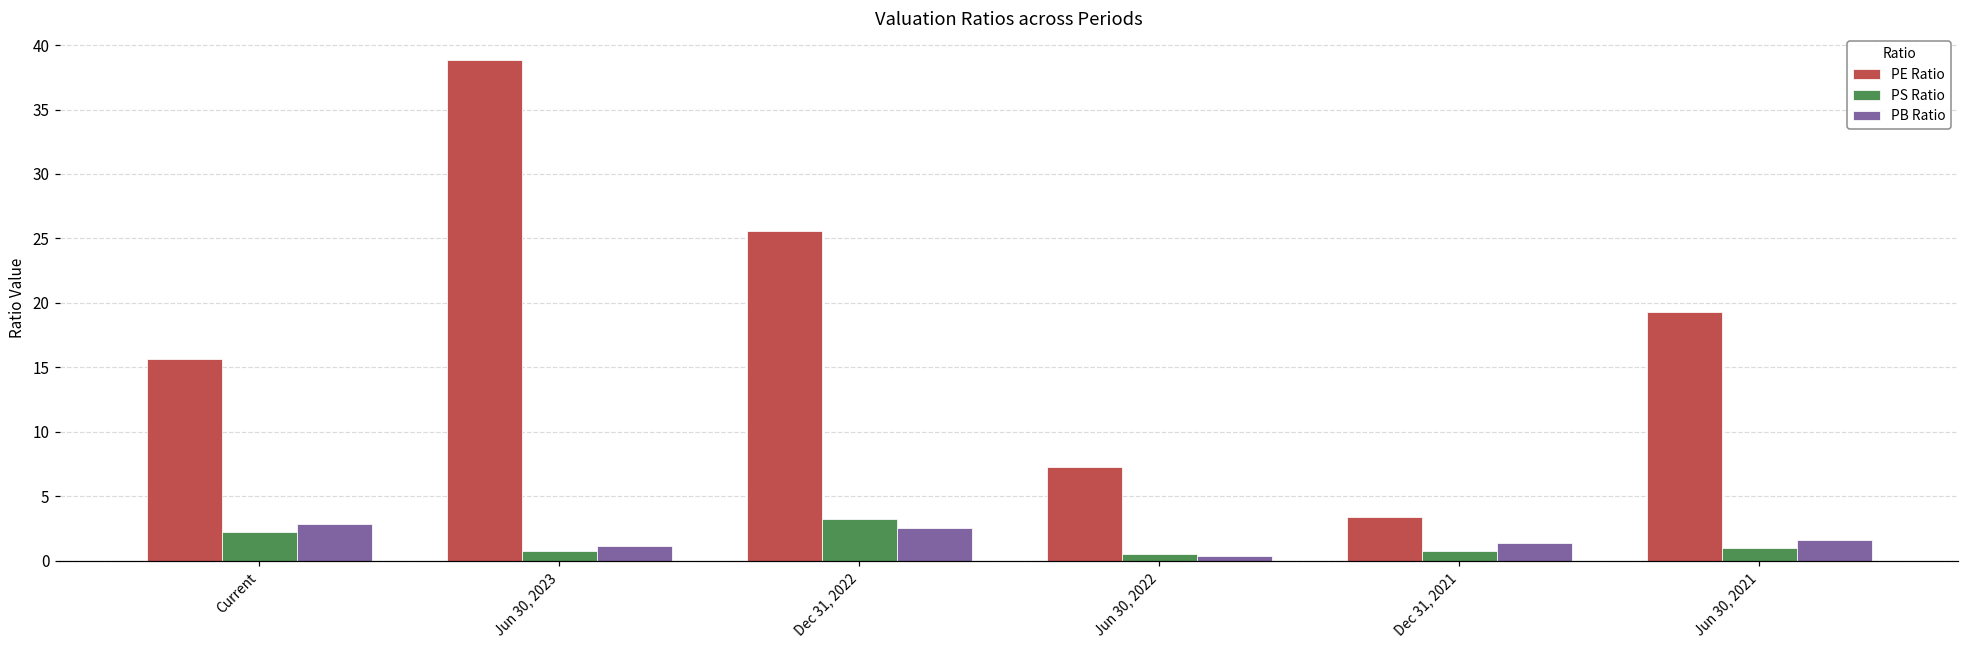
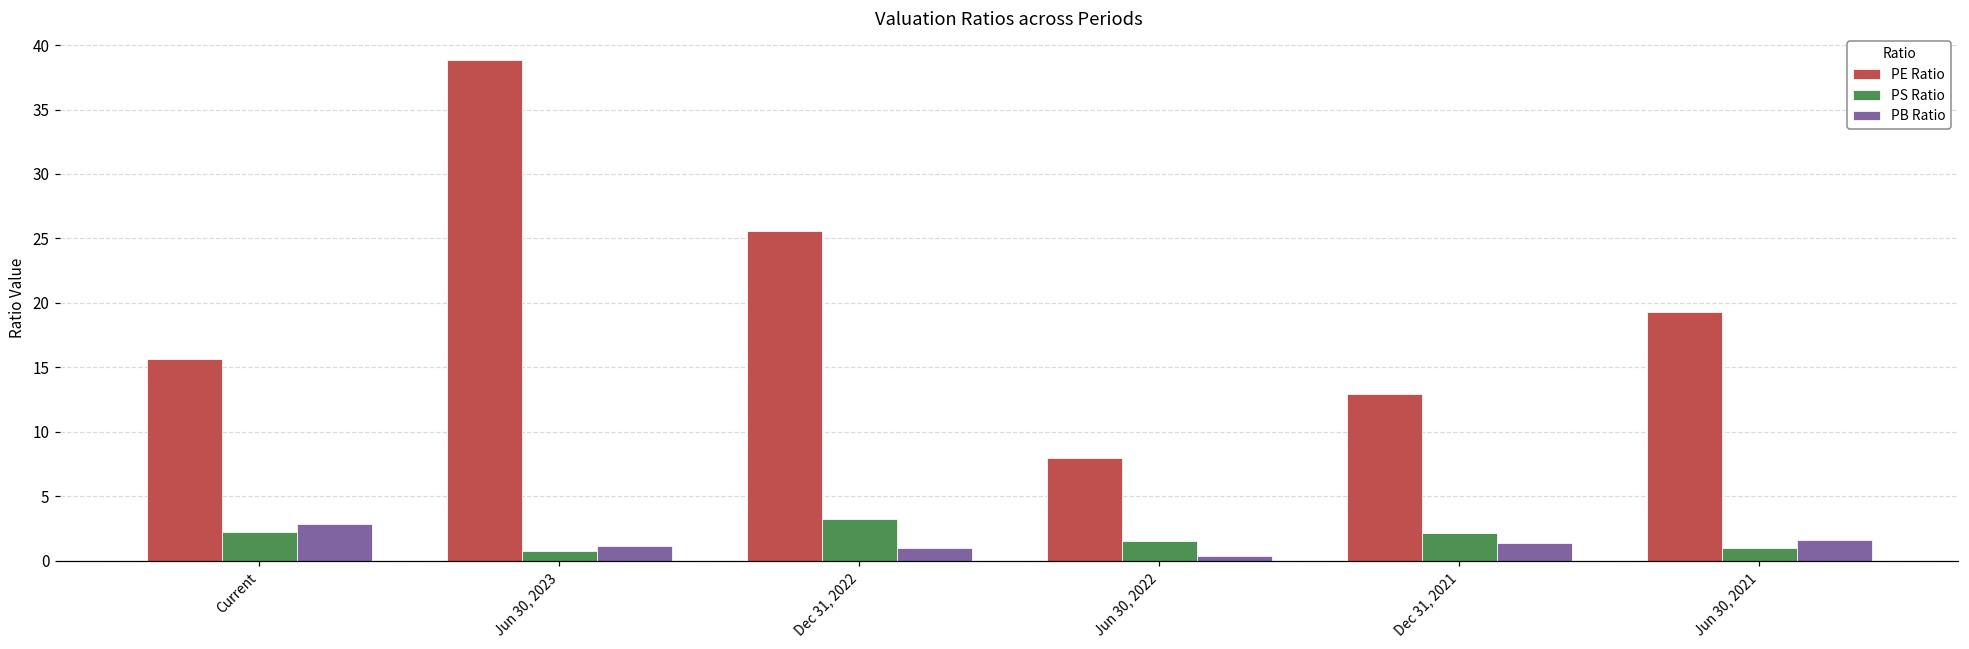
  {
    "PE Ratio": {
      "Current": 15.6,
      "Jun 30, 2023": 38.9,
      "Dec 31, 2022": 25.6,
-     "Jun 30, 2022": 7.2,
-     "Dec 31, 2021": 3.4,
+     "Jun 30, 2022": 8.0,
+     "Dec 31, 2021": 12.9,
      "Jun 30, 2021": 19.3
    },
    "PS Ratio": {
      "Current": 2.2,
      "Jun 30, 2023": 0.7,
      "Dec 31, 2022": 3.2,
-     "Jun 30, 2022": 0.5,
-     "Dec 31, 2021": 0.7,
+     "Jun 30, 2022": 1.5,
+     "Dec 31, 2021": 2.2,
      "Jun 30, 2021": 1.0
    },
    "PB Ratio": {
      "Current": 2.8,
      "Jun 30, 2023": 1.1,
-     "Dec 31, 2022": 2.5,
+     "Dec 31, 2022": 1.0,
      "Jun 30, 2022": 0.3,
      "Dec 31, 2021": 1.4,
      "Jun 30, 2021": 1.6
    }
  }
